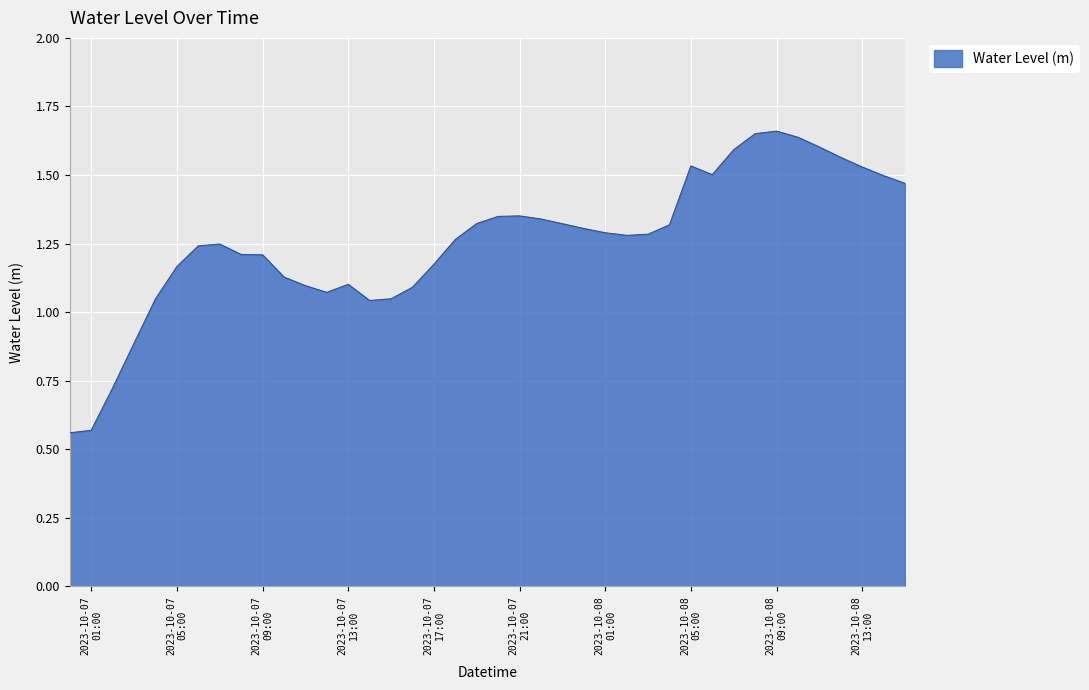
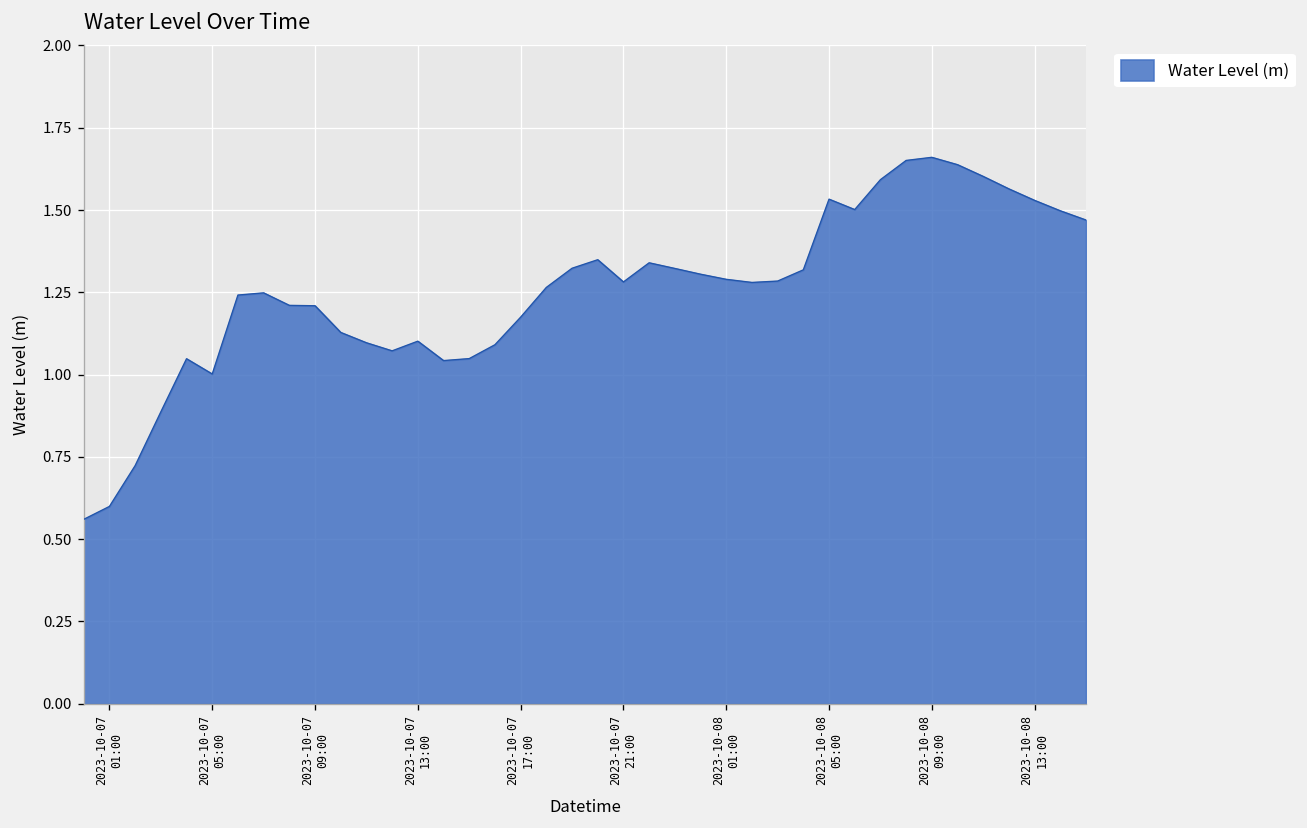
  {
-   "2023-10-07 01:00": 0.57,
-   "2023-10-07 05:00": 1.17,
+   "2023-10-07 01:00": 0.60,
+   "2023-10-07 05:00": 1.00,
    "2023-10-07 09:00": 1.21,
    "2023-10-07 13:00": 1.10,
    "2023-10-07 17:00": 1.17,
-   "2023-10-07 21:00": 1.35,
+   "2023-10-07 21:00": 1.28,
    "2023-10-08 01:00": 1.29,
    "2023-10-08 05:00": 1.53,
    "2023-10-08 09:00": 1.66,
    "2023-10-08 13:00": 1.53
  }
